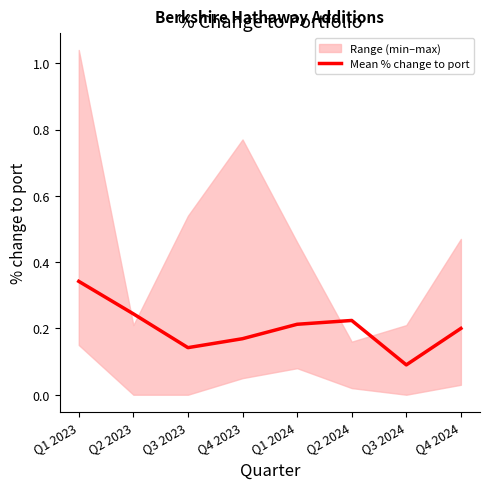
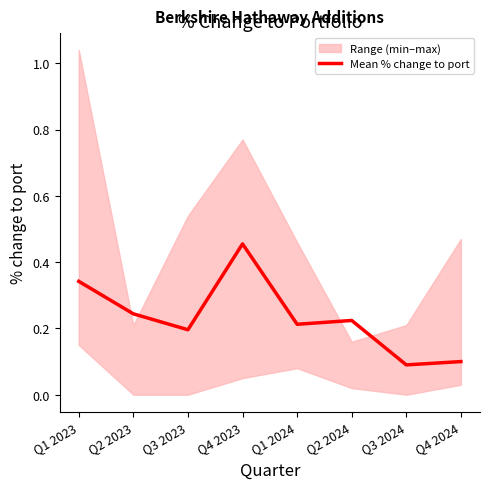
  {
    "Mean % change to port": {
      "Q1 2023": 0.34,
      "Q2 2023": 0.24,
-     "Q3 2023": 0.14,
-     "Q4 2023": 0.17,
+     "Q3 2023": 0.20,
+     "Q4 2023": 0.46,
      "Q1 2024": 0.21,
      "Q2 2024": 0.22,
      "Q3 2024": 0.09,
-     "Q4 2024": 0.2
+     "Q4 2024": 0.1
    }
  }
